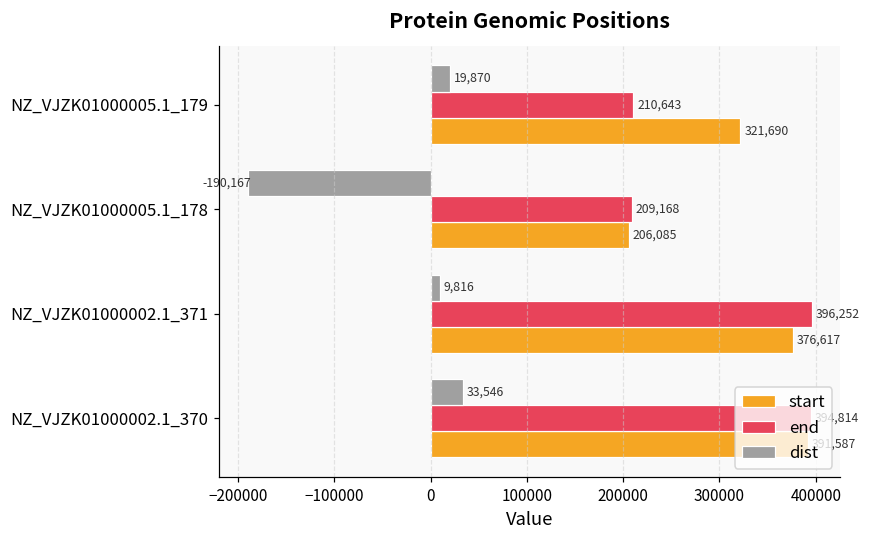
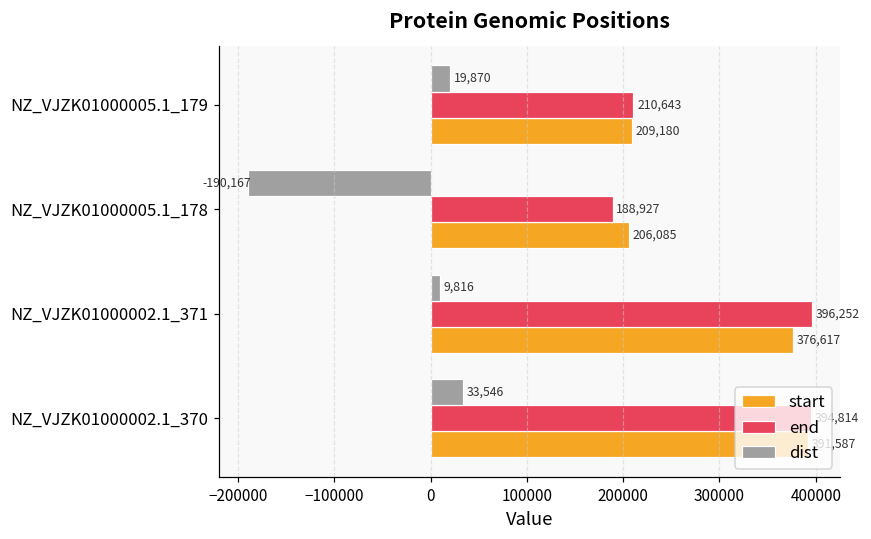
  {
    "start": {
-     "NZ_VJZK01000005.1_179": "321,690",
+     "NZ_VJZK01000005.1_179": "209,180",
      "NZ_VJZK01000005.1_178": "206,085",
      "NZ_VJZK01000002.1_371": "376,617"
    },
    "end": {
      "NZ_VJZK01000005.1_179": "210,643",
-     "NZ_VJZK01000005.1_178": "209,168",
+     "NZ_VJZK01000005.1_178": "188,927",
      "NZ_VJZK01000002.1_371": "396,252"
    },
    "dist": {
      "NZ_VJZK01000005.1_179": "19,870",
      "NZ_VJZK01000005.1_178": "-190,167",
      "NZ_VJZK01000002.1_371": "9,816",
      "NZ_VJZK01000002.1_370": "33,546"
    }
  }
